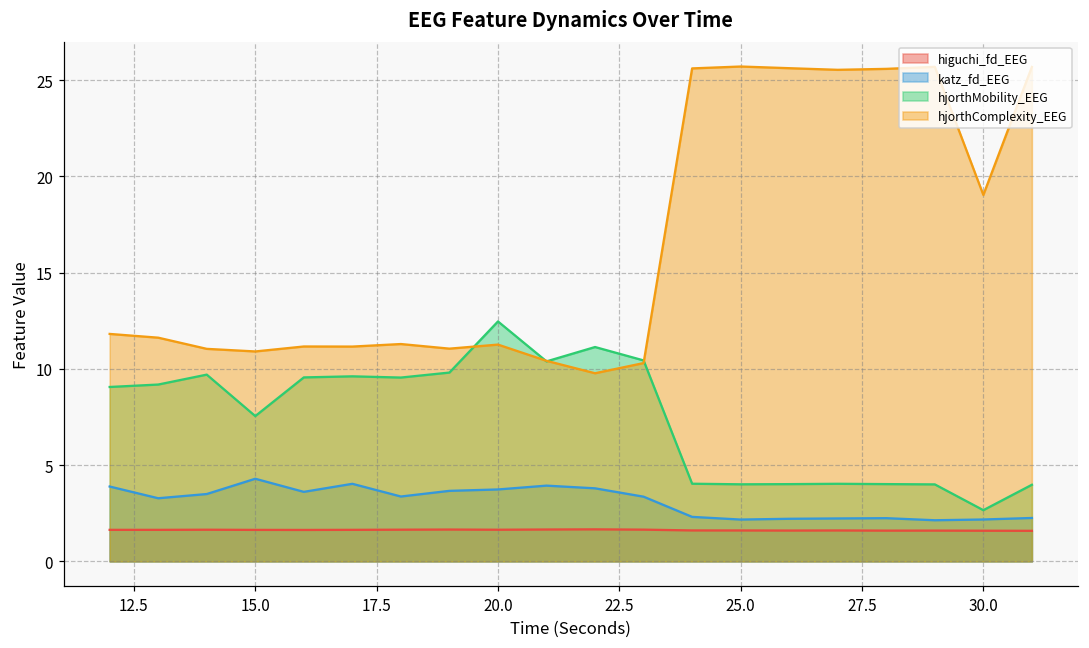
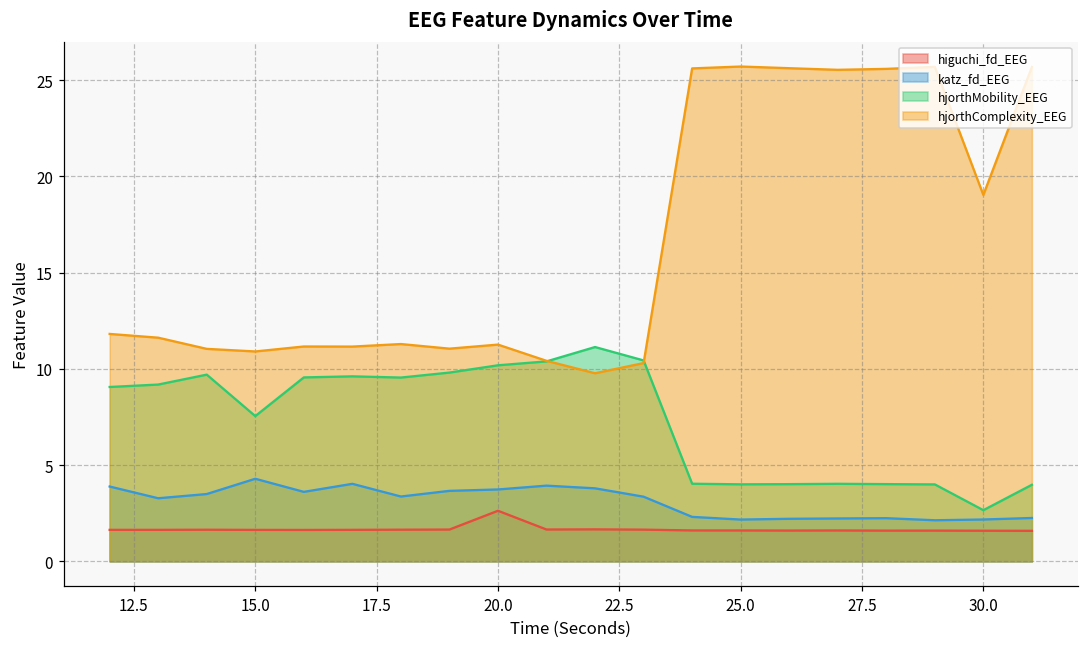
  {
    "higuchi_fd_EEG": {
      "15.0": 1.6,
-     "20.0": 1.6,
+     "20.0": 2.6,
      "25.0": 1.6,
      "30.0": 1.6
    },
    "katz_fd_EEG": {
      "15.0": 4.3,
      "20.0": 3.7,
      "25.0": 2.2,
      "30.0": 2.2
    },
    "hjorthMobility_EEG": {
      "15.0": 7.5,
-     "20.0": 12.5,
+     "20.0": 10.2,
      "25.0": 4.0,
      "30.0": 2.7
    },
    "hjorthComplexity_EEG": {
      "15.0": 10.9,
      "20.0": 11.3,
      "25.0": 25.7,
      "30.0": 19.0
    }
  }
